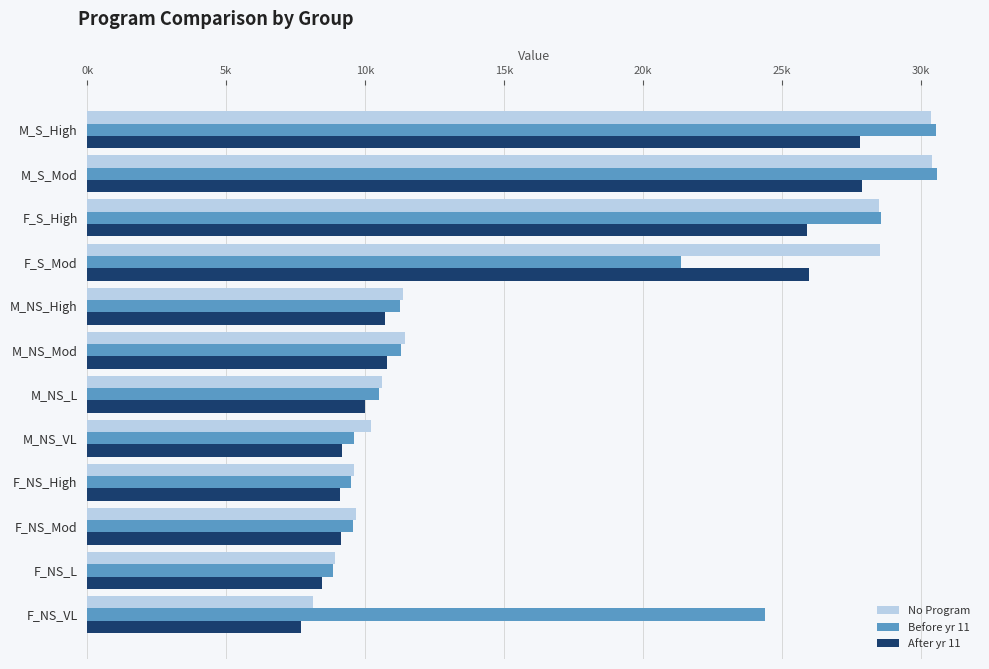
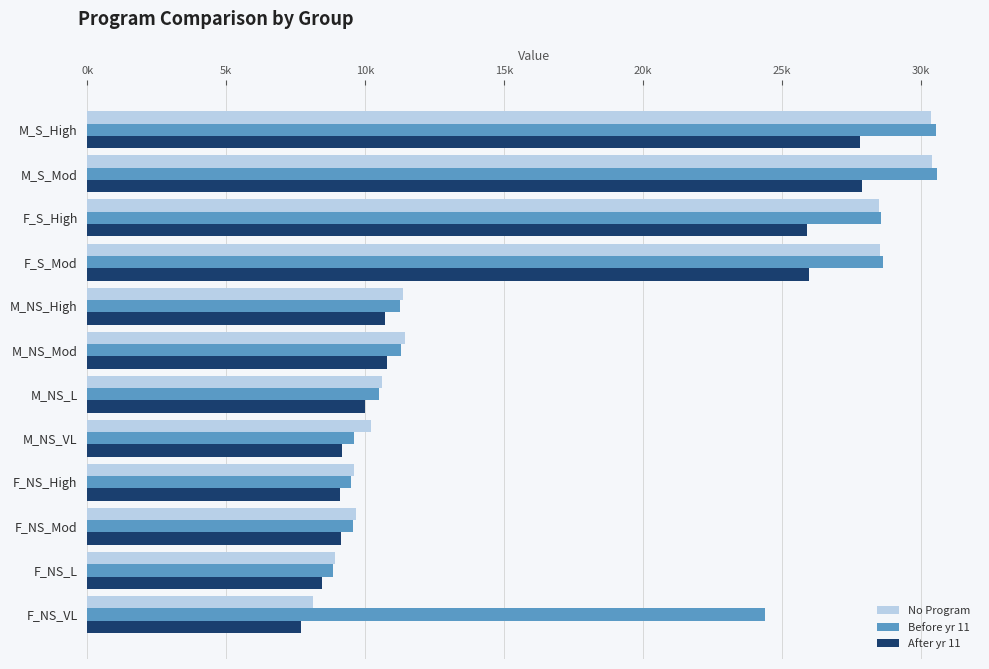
  {
    "No Program": {
      "M_S_High": 30300,
      "M_S_Mod": 30400,
      "F_S_High": 28500,
      "F_S_Mod": 28500,
      "M_NS_High": 11400,
      "M_NS_Mod": 11400,
      "M_NS_L": 10600,
      "M_NS_VL": 10200,
      "F_NS_High": 9600,
      "F_NS_Mod": 9700,
      "F_NS_L": 8900,
      "F_NS_VL": 8100
    },
    "Before yr 11": {
      "M_S_High": 30500,
      "M_S_Mod": 30600,
      "F_S_High": 28600,
-     "F_S_Mod": 21400,
+     "F_S_Mod": 28600,
      "M_NS_High": 11200,
      "M_NS_Mod": 11300,
      "M_NS_L": 10500,
      "M_NS_VL": 9600,
      "F_NS_High": 9500,
      "F_NS_Mod": 9600,
      "F_NS_L": 8800,
      "F_NS_VL": 24400
    },
    "After yr 11": {
      "M_S_High": 27800,
      "M_S_Mod": 27900,
      "F_S_High": 25900,
      "F_S_Mod": 26000,
      "M_NS_High": 10700,
      "M_NS_Mod": 10800,
      "M_NS_L": 10000,
      "M_NS_VL": 9200,
      "F_NS_High": 9100,
      "F_NS_Mod": 9100,
      "F_NS_L": 8400,
      "F_NS_VL": 7700
    }
  }
